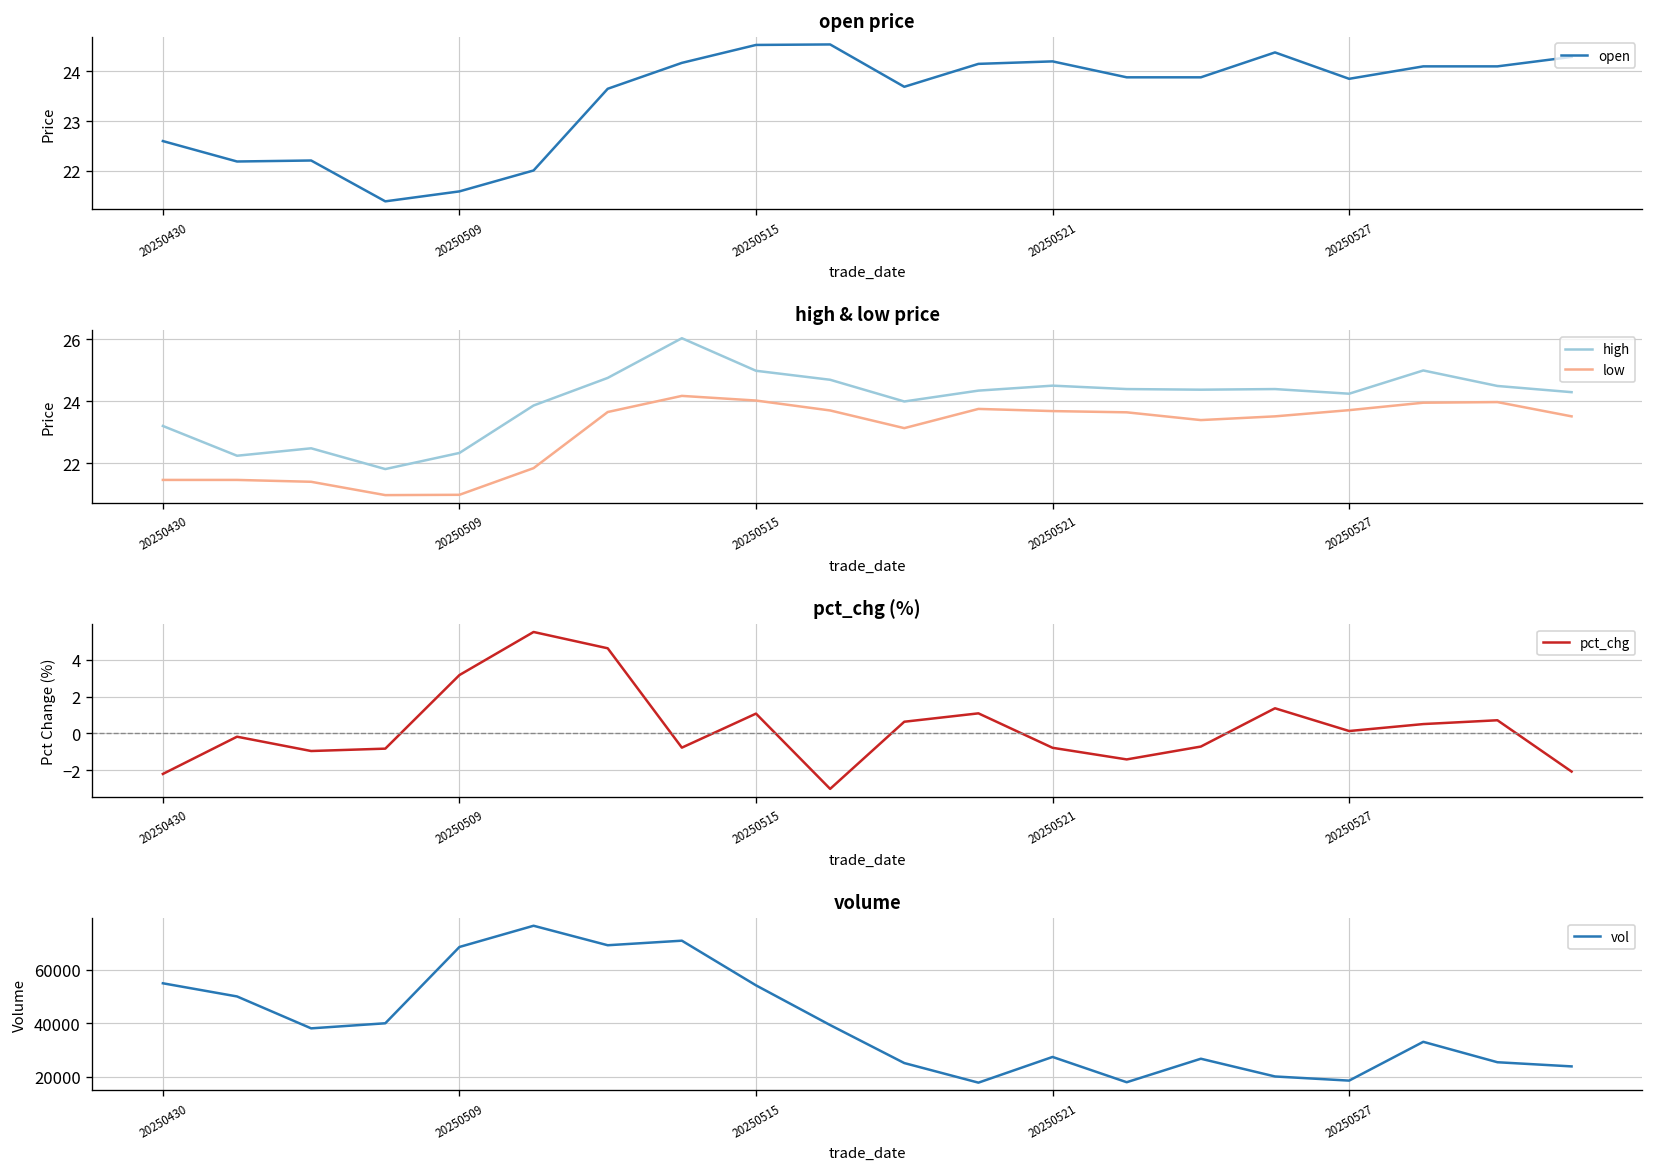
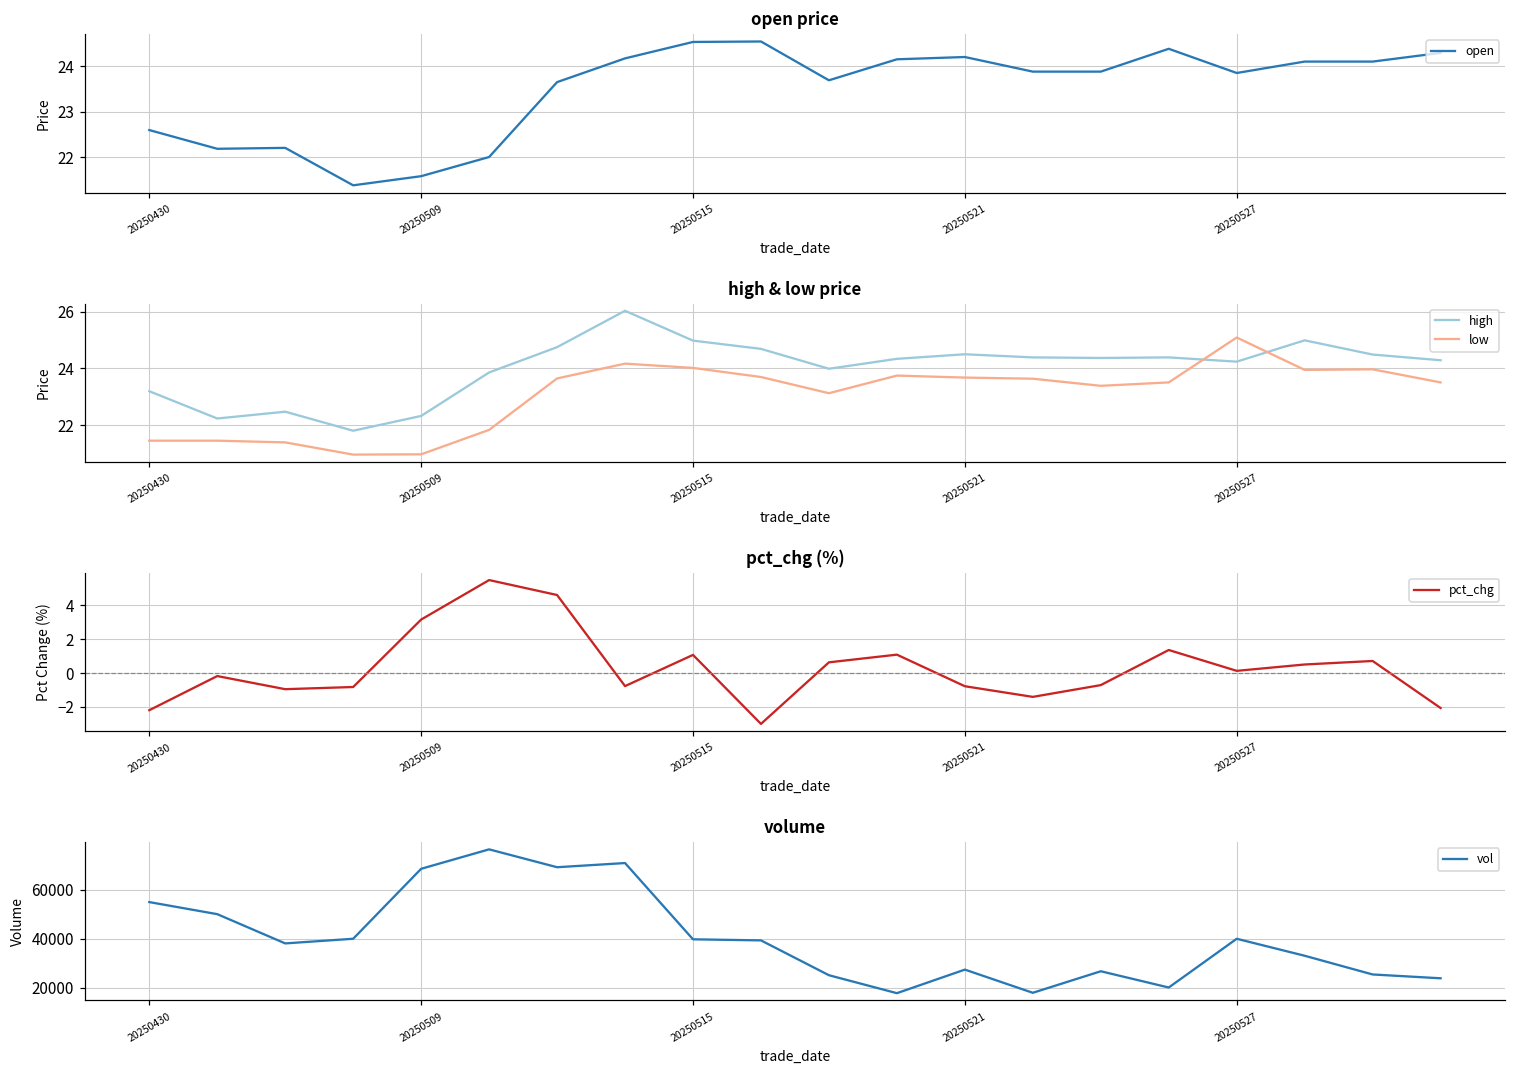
  {
    "open price": {
      "20250430": 22.6,
      "20250509": 21.6,
      "20250515": 24.5,
      "20250521": 24.2,
      "20250527": 23.9
    },
    "high & low price": {
      "high": {
        "20250430": 23.2,
        "20250509": 22.3,
        "20250515": 25.0,
        "20250521": 24.5,
        "20250527": 24.2
      },
      "low": {
        "20250430": 21.5,
        "20250509": 21.0,
        "20250515": 24.0,
        "20250521": 23.7,
-       "20250527": 23.7
+       "20250527": 25.1
      }
    },
    "pct_chg (%)": {
      "20250430": -2.2,
      "20250509": 3.2,
      "20250515": 1.1,
      "20250521": -0.8,
      "20250527": 0.1
    },
    "volume": {
      "20250430": 55000,
      "20250509": 69000,
-     "20250515": 54000,
+     "20250515": 40000,
      "20250521": 27000,
-     "20250527": 19000
+     "20250527": 40000
    }
  }
